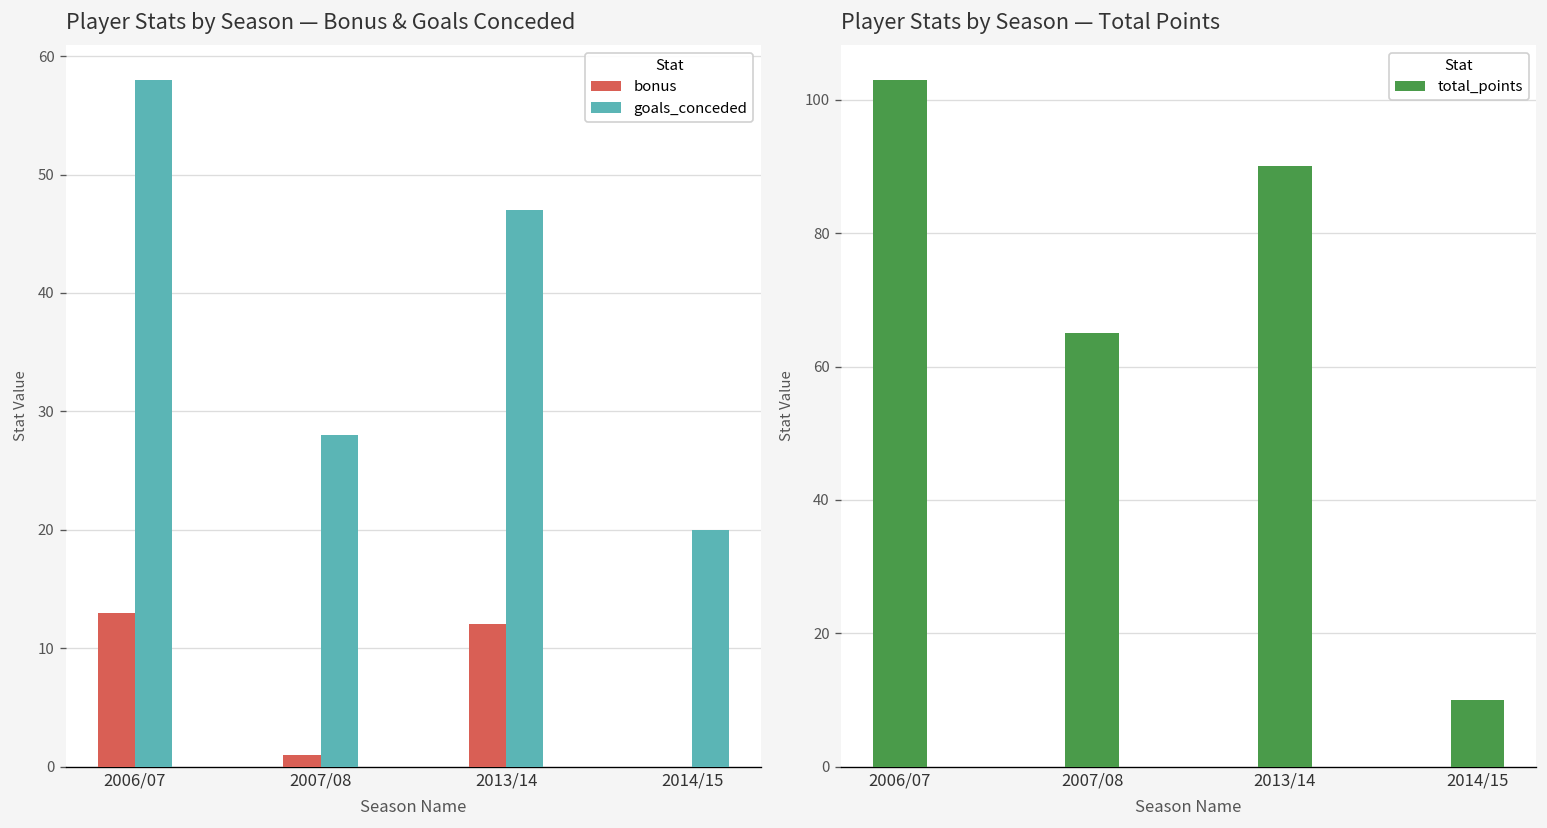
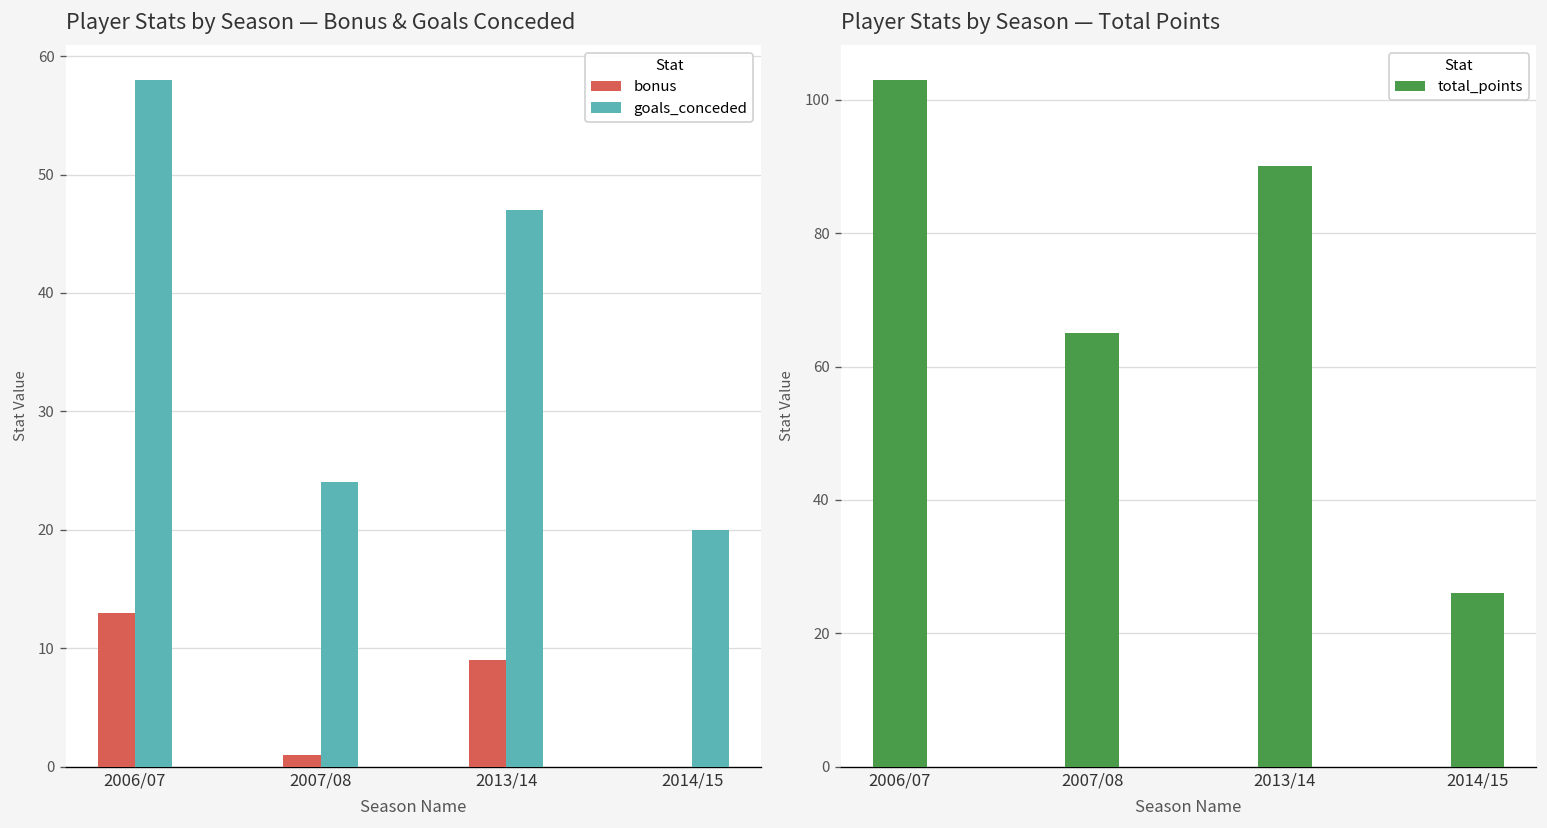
  {
    "Player Stats by Season — Bonus & Goals Conceded": {
      "bonus": {
        "2006/07": 13,
        "2007/08": 1,
-       "2013/14": 12,
+       "2013/14": 9,
        "2014/15": 0
      },
      "goals_conceded": {
        "2006/07": 58,
-       "2007/08": 28,
+       "2007/08": 24,
        "2013/14": 47,
        "2014/15": 20
      }
    },
    "Player Stats by Season — Total Points": {
      "2006/07": 103,
      "2007/08": 65,
      "2013/14": 90,
-     "2014/15": 10
+     "2014/15": 26
    }
  }
